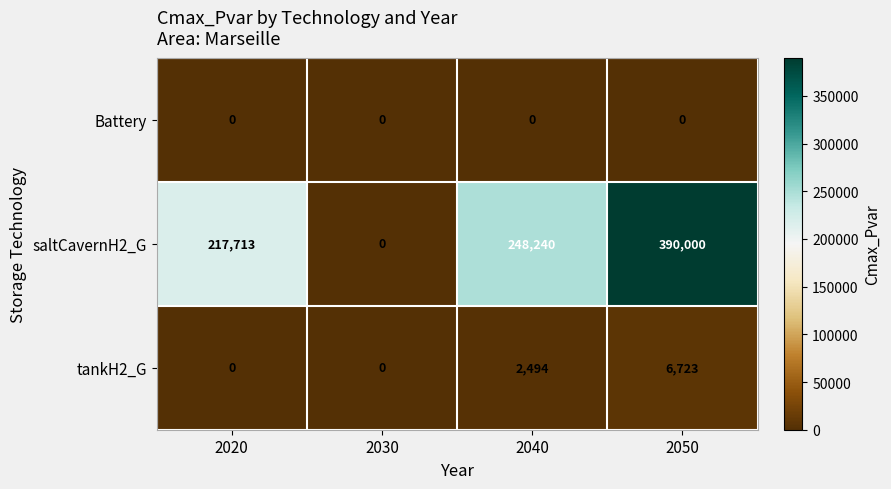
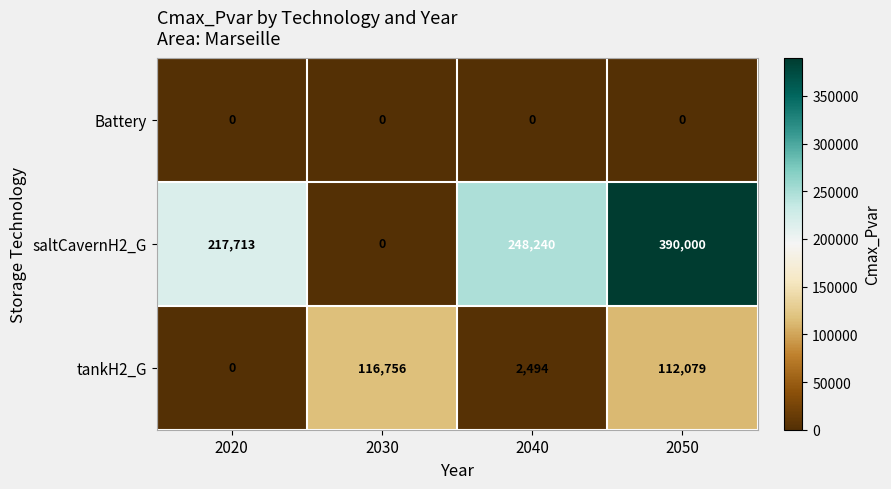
  {
    "Battery": {
      "2020": "0",
      "2030": "0",
      "2040": "0",
      "2050": "0"
    },
    "saltCavernH2_G": {
      "2020": "217,713",
      "2030": "0",
      "2040": "248,240",
      "2050": "390,000"
    },
    "tankH2_G": {
      "2020": "0",
-     "2030": "0",
+     "2030": "116,756",
      "2040": "2,494",
-     "2050": "6,723"
+     "2050": "112,079"
    }
  }
